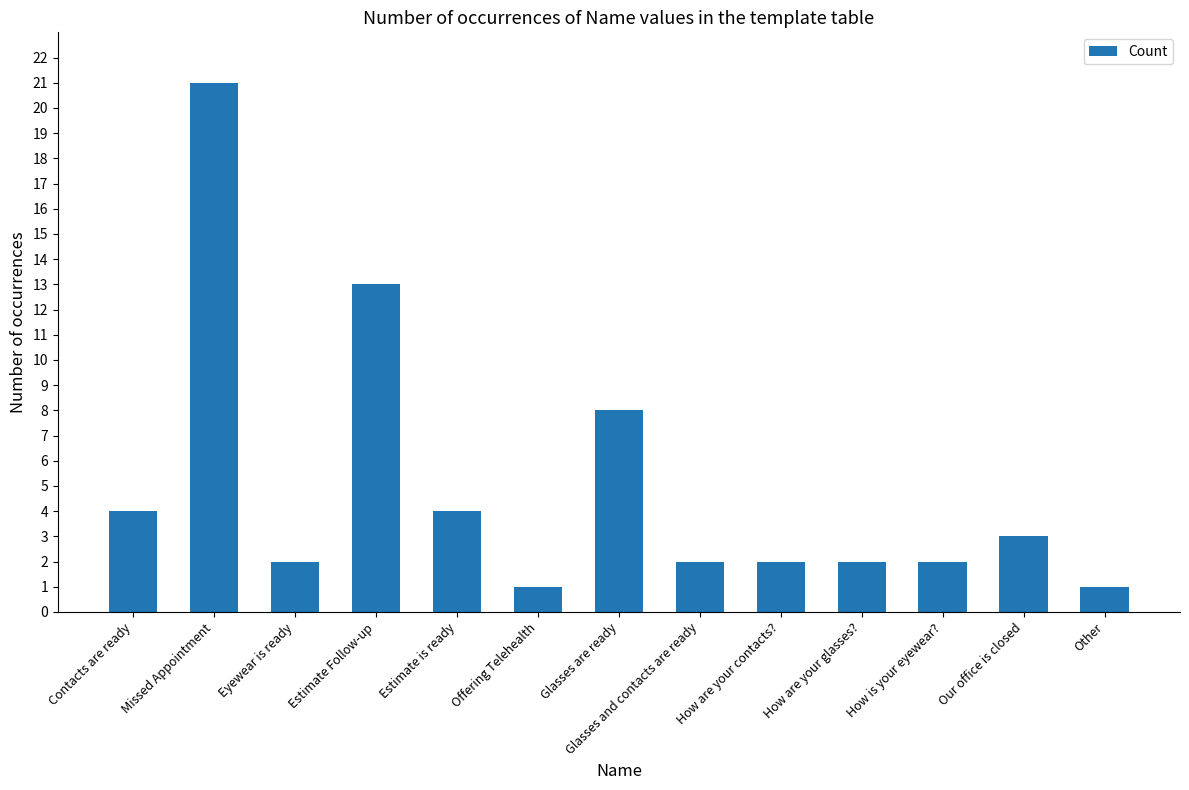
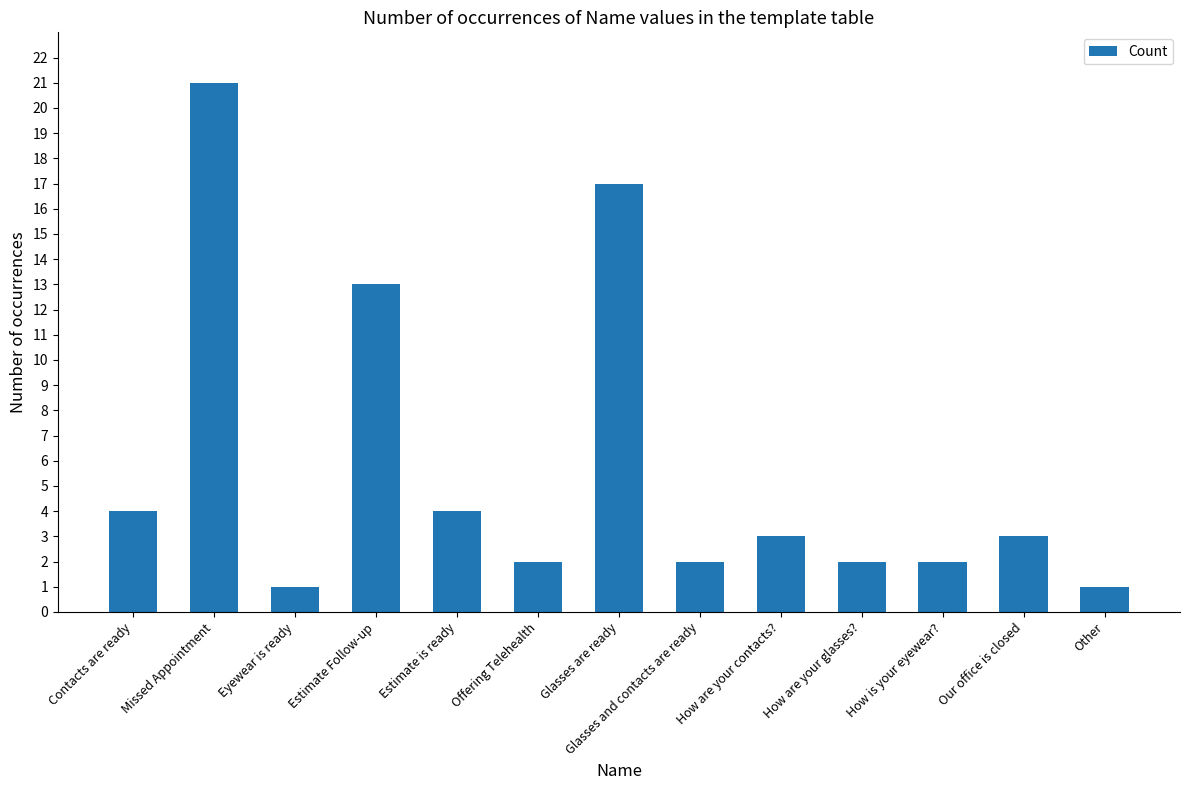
  {
    "Contacts are ready": 4,
    "Missed Appointment": 21,
-   "Eyewear is ready": 2,
+   "Eyewear is ready": 1,
    "Estimate Follow-up": 13,
    "Estimate is ready": 4,
-   "Offering Telehealth": 1,
-   "Glasses are ready": 8,
+   "Offering Telehealth": 2,
+   "Glasses are ready": 17,
    "Glasses and contacts are ready": 2,
-   "How are your contacts?": 2,
+   "How are your contacts?": 3,
    "How are your glasses?": 2,
    "How is your eyewear?": 2,
    "Our office is closed": 3,
    "Other": 1
  }
